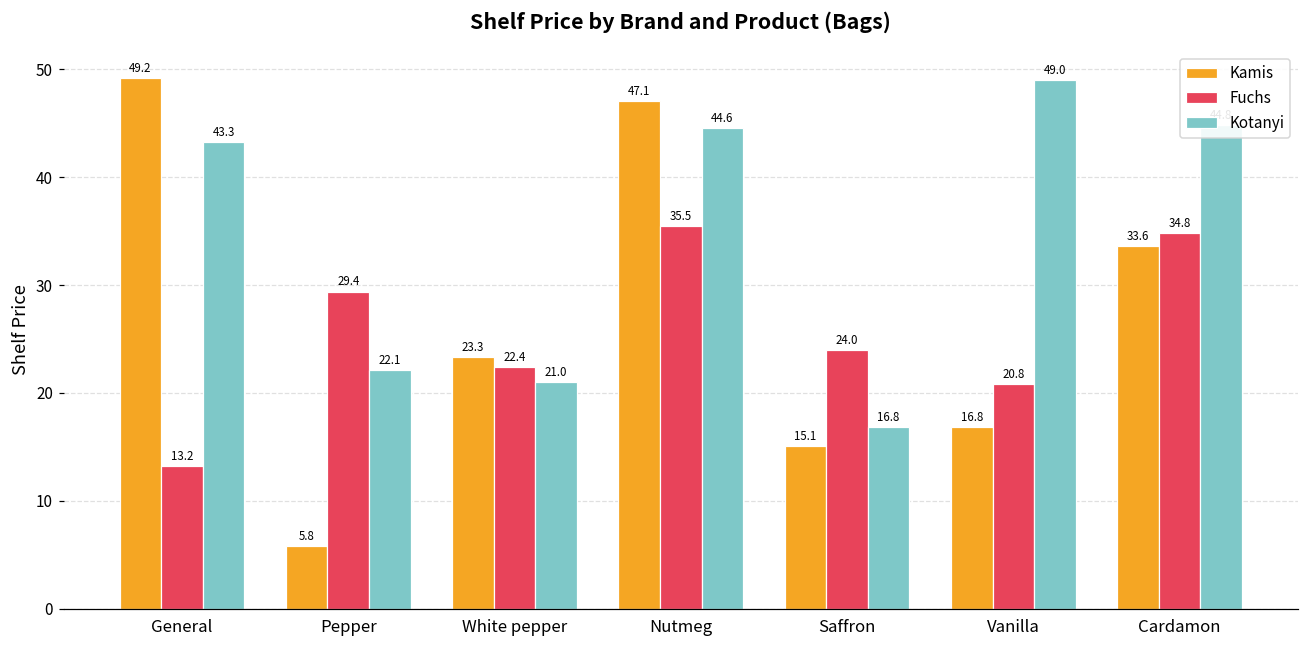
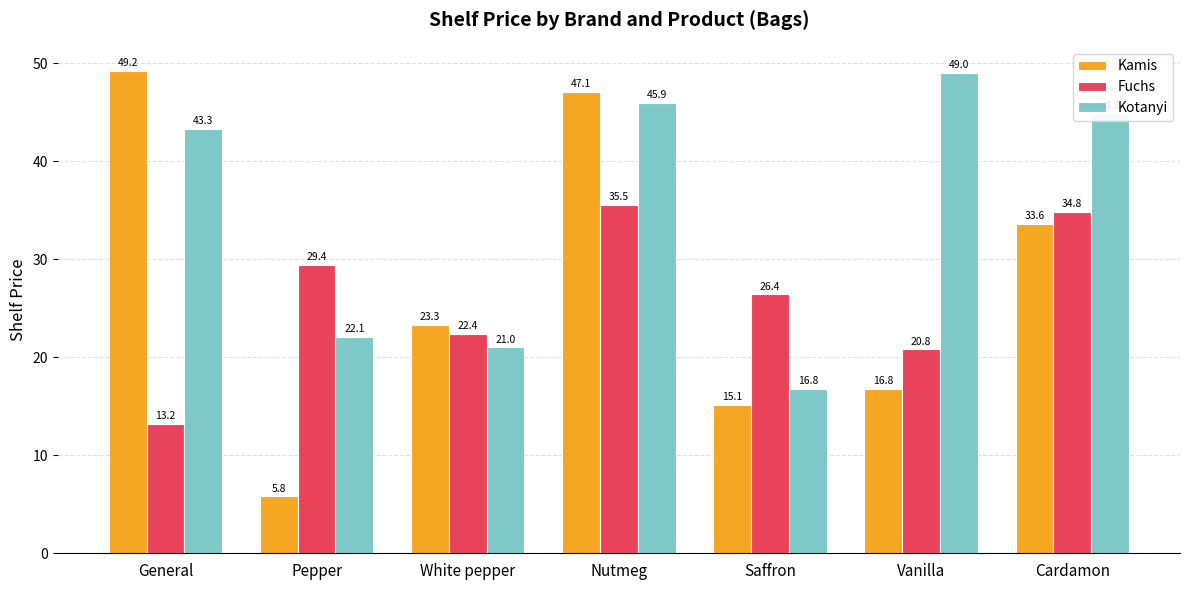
  {
    "Kamis": {
      "General": 49.2,
      "Pepper": 5.8,
      "White pepper": 23.3,
      "Nutmeg": 47.1,
      "Saffron": 15.1,
      "Vanilla": 16.8,
      "Cardamon": 33.6
    },
    "Fuchs": {
      "General": 13.2,
      "Pepper": 29.4,
      "White pepper": 22.4,
      "Nutmeg": 35.5,
-     "Saffron": 24.0,
+     "Saffron": 26.4,
      "Vanilla": 20.8,
      "Cardamon": 34.8
    },
    "Kotanyi": {
      "General": 43.3,
      "Pepper": 22.1,
      "White pepper": 21.0,
-     "Nutmeg": 44.6,
+     "Nutmeg": 45.9,
      "Saffron": 16.8,
      "Vanilla": 49.0
    }
  }
